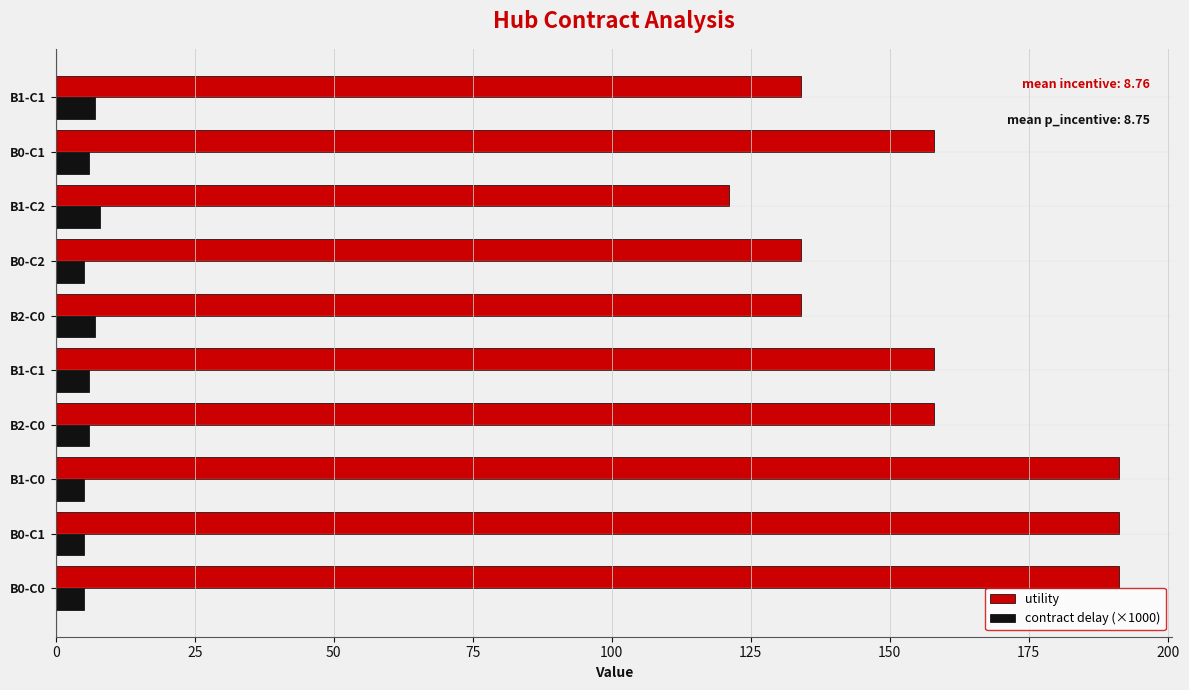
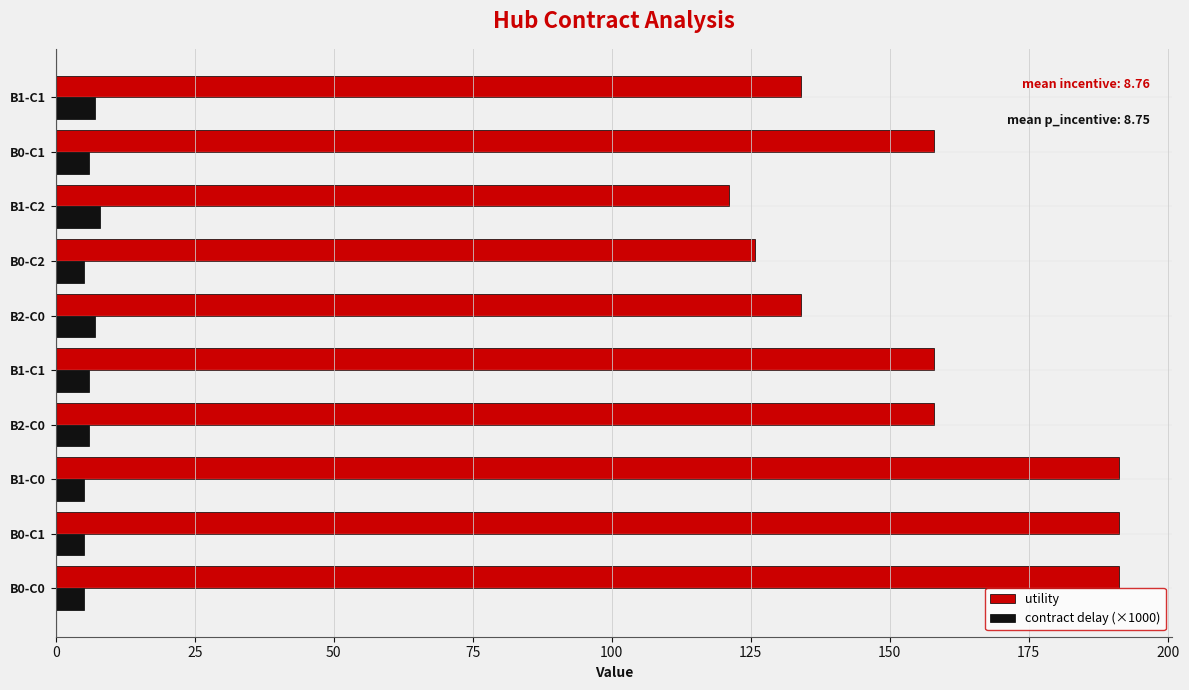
  {
    "utility": {
      "B1-C2": 121,
-     "B0-C2": 134,
+     "B0-C2": 126,
      "B1-C0": 191,
      "B0-C0": 191
    },
    "contract delay (×1000)": {
      "B1-C2": 8,
      "B0-C2": 5,
      "B1-C0": 5,
      "B0-C0": 5
    }
  }
